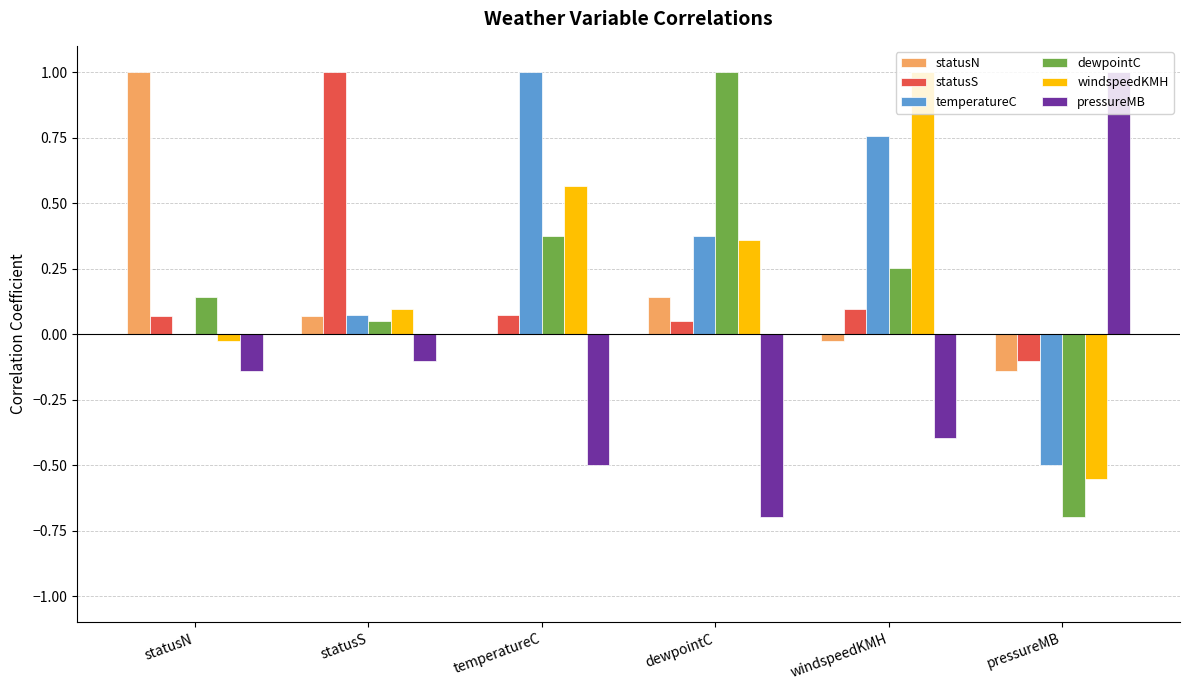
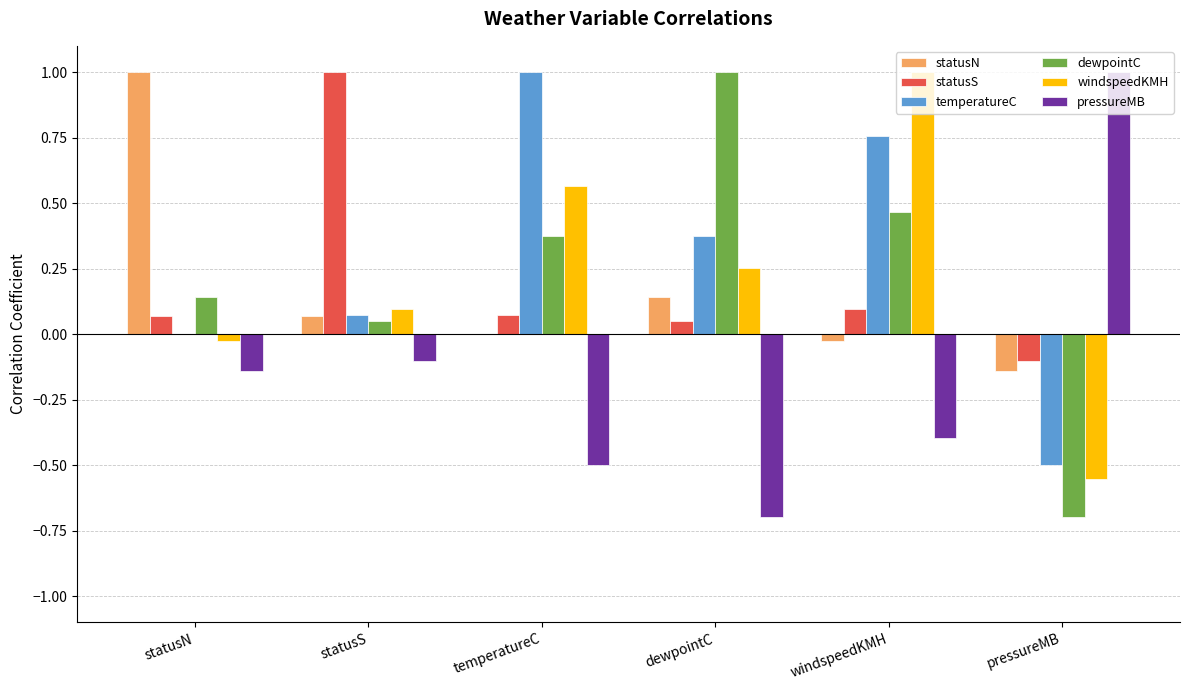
  {
    "statusN": {
      "statusN": 1.00,
      "statusS": 0.07,
      "dewpointC": 0.14,
      "windspeedKMH": -0.03,
      "pressureMB": -0.14
    },
    "statusS": {
      "statusN": 0.07,
      "statusS": 1.00,
      "temperatureC": 0.07,
      "dewpointC": 0.05,
      "windspeedKMH": 0.10,
      "pressureMB": -0.10
    },
    "temperatureC": {
      "statusS": 0.07,
      "temperatureC": 1.00,
      "dewpointC": 0.37,
      "windspeedKMH": 0.75,
      "pressureMB": -0.50
    },
    "dewpointC": {
      "statusN": 0.14,
      "statusS": 0.05,
      "temperatureC": 0.37,
      "dewpointC": 1.00,
-     "windspeedKMH": 0.25,
+     "windspeedKMH": 0.47,
      "pressureMB": -0.70
    },
    "windspeedKMH": {
      "statusN": -0.03,
      "statusS": 0.10,
      "temperatureC": 0.56,
-     "dewpointC": 0.36,
+     "dewpointC": 0.25,
      "pressureMB": -0.55
    },
    "pressureMB": {
      "statusN": -0.14,
      "statusS": -0.10,
      "temperatureC": -0.50,
      "dewpointC": -0.70,
      "windspeedKMH": -0.40
    }
  }
